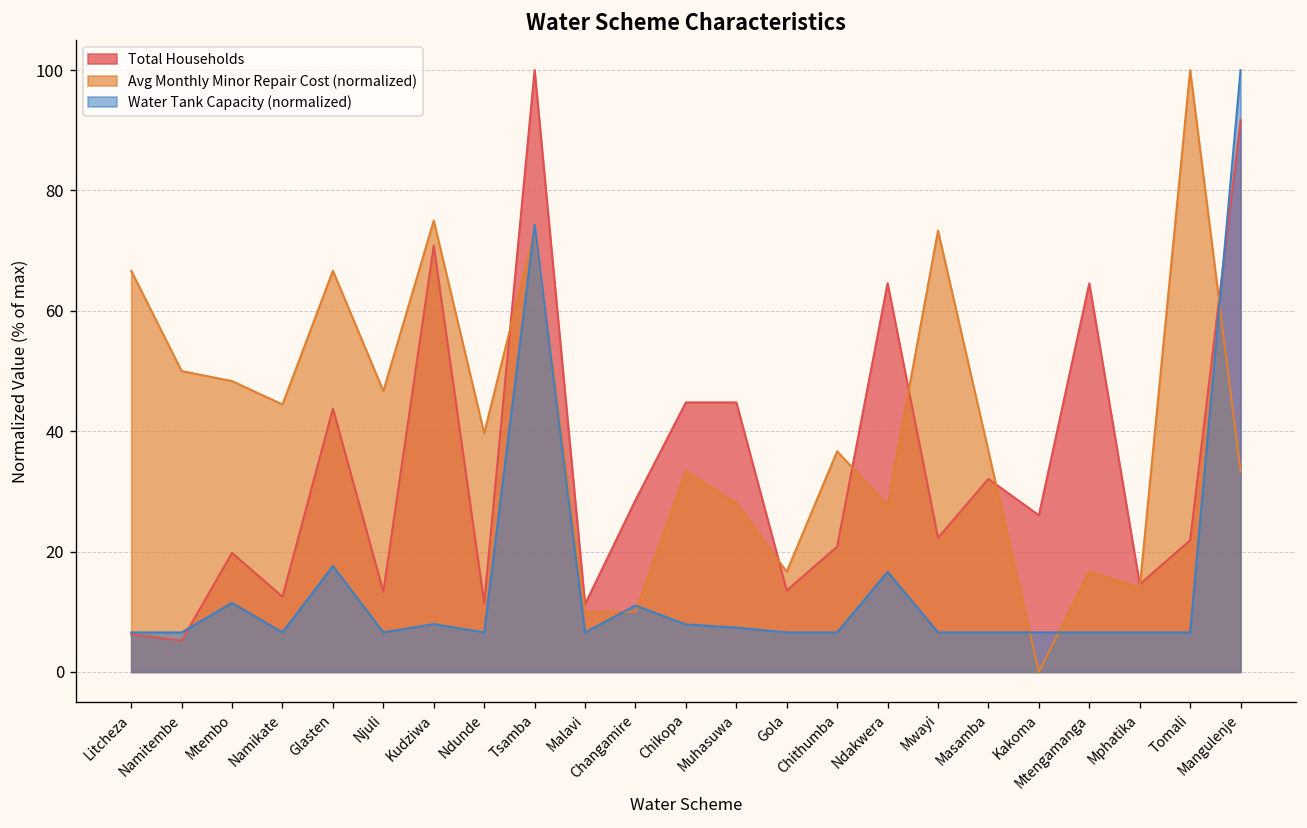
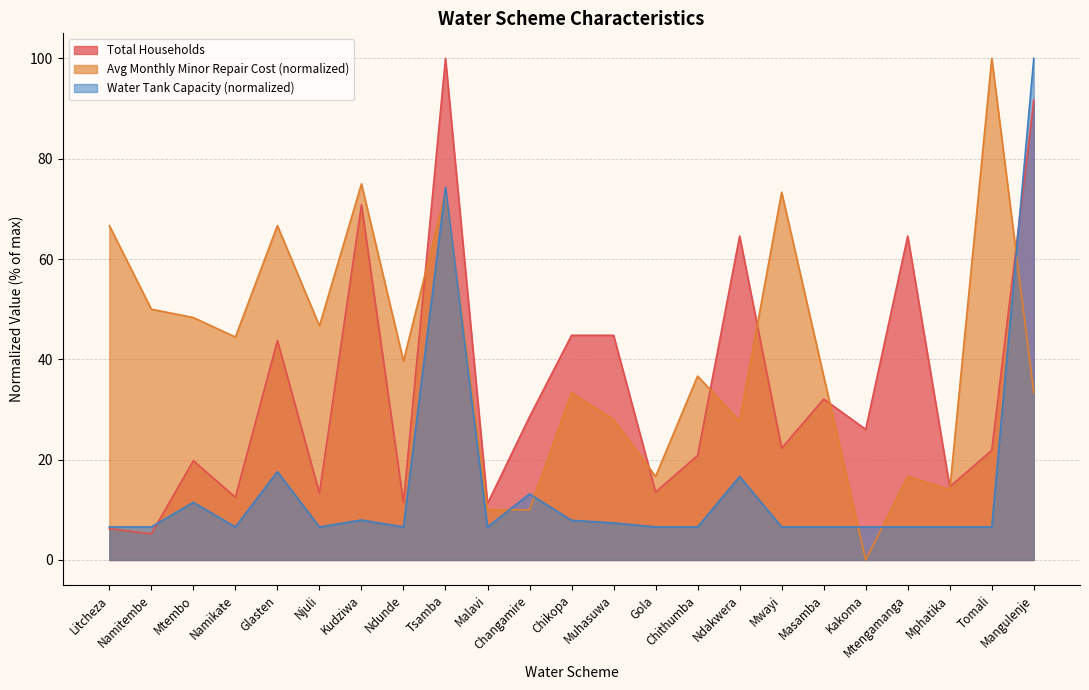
  {
    "Water Tank Capacity (normalized)": {
      "Namitembe": 7,
      "Mtembo": 11,
      "Namikate": 7,
      "Glasten": 18,
      "Njuli": 7,
      "Kudziwa": 8,
      "Ndunde": 7,
      "Tsamba": 74,
      "Malavi": 7,
-     "Changamire": 11,
+     "Changamire": 13,
      "Chikopa": 8,
      "Muhasuwa": 7,
      "Gola": 7,
      "Chithumba": 7,
      "Ndakwera": 17,
      "Mwayi": 7,
      "Masamba": 7,
      "Kakoma": 7,
      "Mtengamanga": 7,
      "Mphatika": 7,
      "Tomali": 7,
      "Mangulenje": 100
    }
  }
